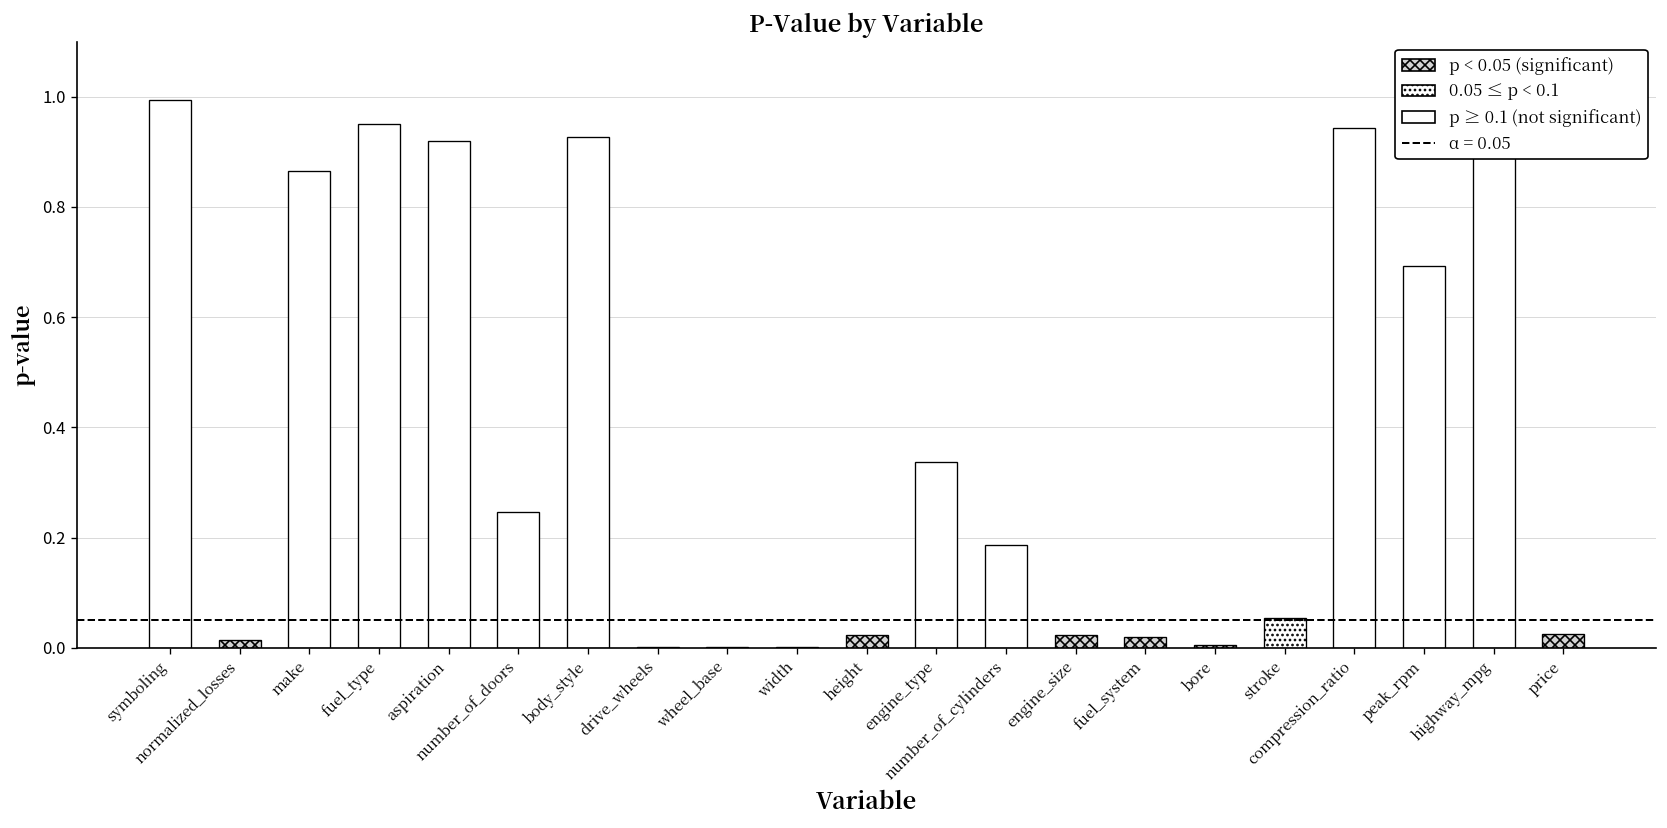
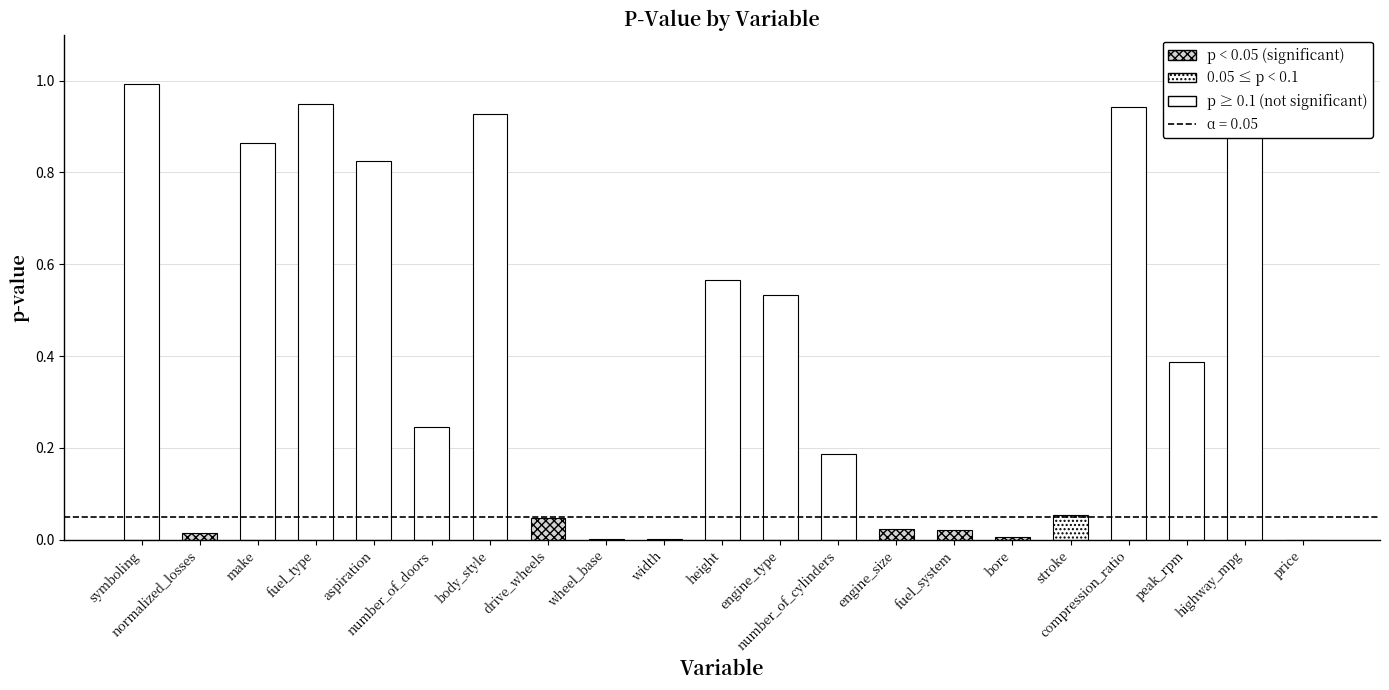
  {
    "symboling": 0.99,
    "normalized_losses": 0.01,
    "make": 0.86,
    "fuel_type": 0.95,
-   "aspiration": 0.92,
+   "aspiration": 0.83,
    "number_of_doors": 0.25,
    "body_style": 0.93,
-   "drive_wheels": 0.00,
-   "height": 0.02,
-   "engine_type": 0.34,
+   "drive_wheels": 0.05,
+   "height": 0.57,
+   "engine_type": 0.53,
    "number_of_cylinders": 0.19,
    "engine_size": 0.02,
    "fuel_system": 0.02,
    "stroke": 0.05,
    "compression_ratio": 0.94,
-   "peak_rpm": 0.69,
-   "price": 0.02
+   "peak_rpm": 0.39,
+   "price": 0.00
  }
